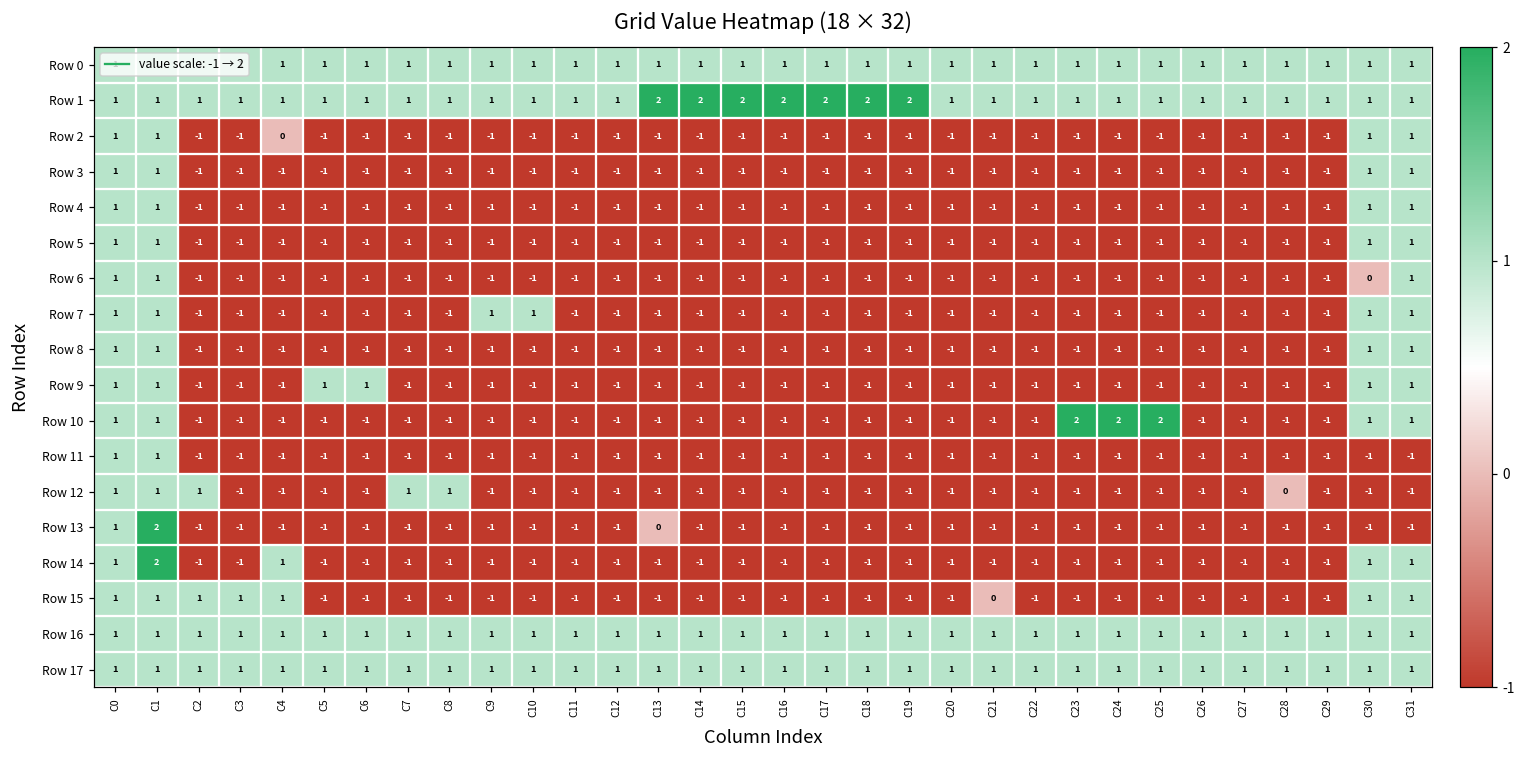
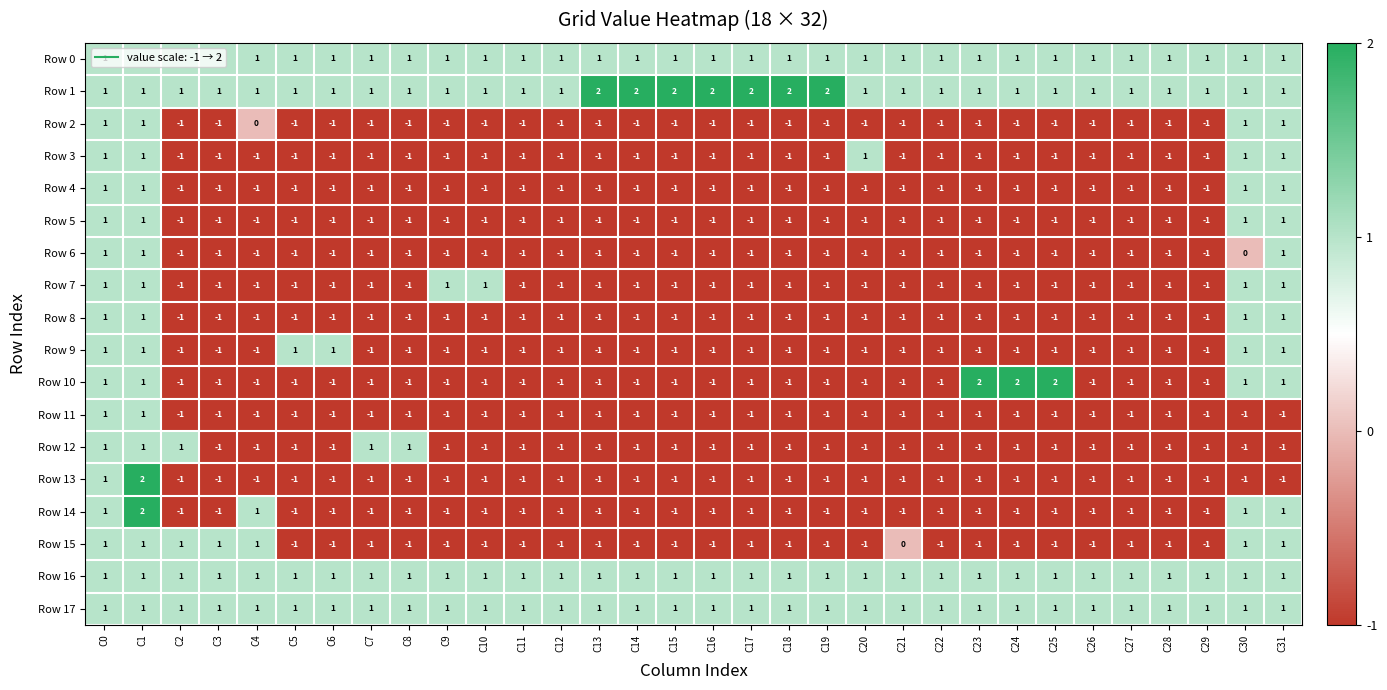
  {
    "Row 3": {
      "C0": 1,
      "C1": 1,
      "C2": -1,
      "C3": -1,
      "C4": -1,
      "C5": -1,
      "C6": -1,
      "C7": -1,
      "C8": -1,
      "C9": -1,
      "C10": -1,
      "C11": -1,
      "C12": -1,
      "C13": -1,
      "C14": -1,
      "C15": -1,
      "C16": -1,
      "C17": -1,
      "C18": -1,
      "C19": -1,
-     "C20": -1,
+     "C20": 1,
      "C21": -1,
      "C22": -1,
      "C23": -1,
      "C24": -1,
      "C25": -1,
      "C26": -1,
      "C27": -1,
      "C28": -1,
      "C29": -1,
      "C30": 1,
      "C31": 1
    },
    "Row 12": {
      "C0": 1,
      "C1": 1,
      "C2": 1,
      "C3": -1,
      "C4": -1,
      "C5": -1,
      "C6": -1,
      "C7": 1,
      "C8": 1,
      "C9": -1,
      "C10": -1,
      "C11": -1,
      "C12": -1,
      "C13": -1,
      "C14": -1,
      "C15": -1,
      "C16": -1,
      "C17": -1,
      "C18": -1,
      "C19": -1,
      "C20": -1,
      "C21": -1,
      "C22": -1,
      "C23": -1,
      "C24": -1,
      "C25": -1,
      "C26": -1,
      "C27": -1,
-     "C28": 0,
+     "C28": -1,
      "C29": -1,
      "C30": -1,
      "C31": -1
    },
    "Row 13": {
      "C0": 1,
      "C1": 2,
      "C2": -1,
      "C3": -1,
      "C4": -1,
      "C5": -1,
      "C6": -1,
      "C7": -1,
      "C8": -1,
      "C9": -1,
      "C10": -1,
      "C11": -1,
      "C12": -1,
-     "C13": 0,
+     "C13": -1,
      "C14": -1,
      "C15": -1,
      "C16": -1,
      "C17": -1,
      "C18": -1,
      "C19": -1,
      "C20": -1,
      "C21": -1,
      "C22": -1,
      "C23": -1,
      "C24": -1,
      "C25": -1,
      "C26": -1,
      "C27": -1,
      "C28": -1,
      "C29": -1,
      "C30": -1,
      "C31": -1
    }
  }
